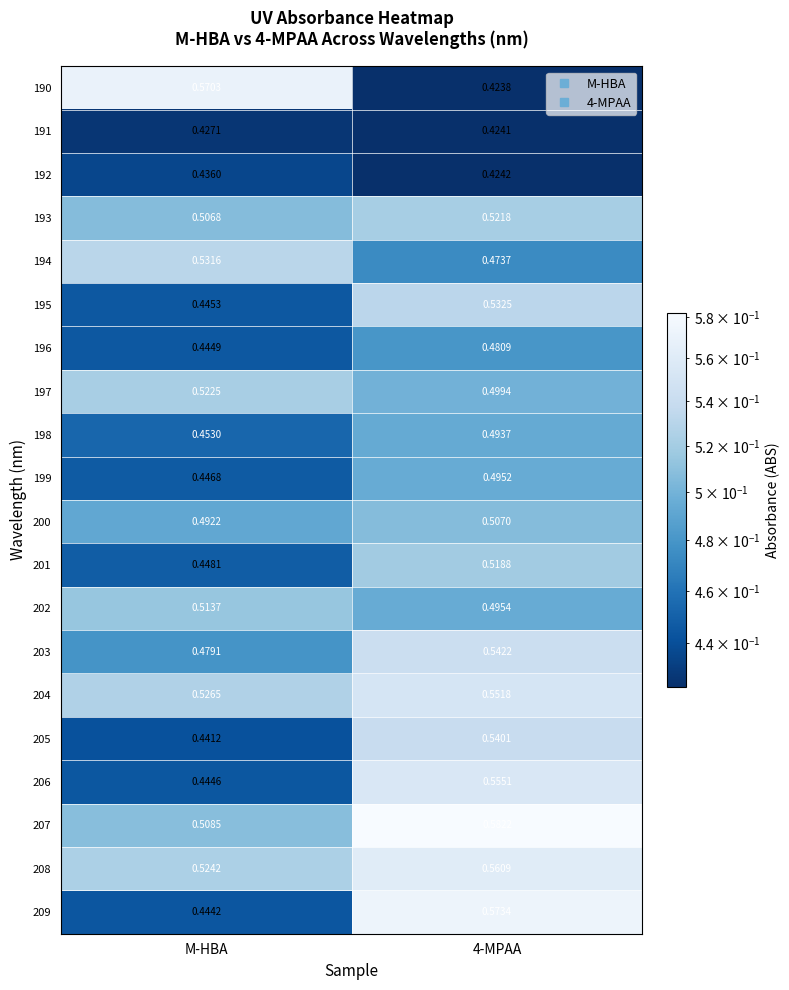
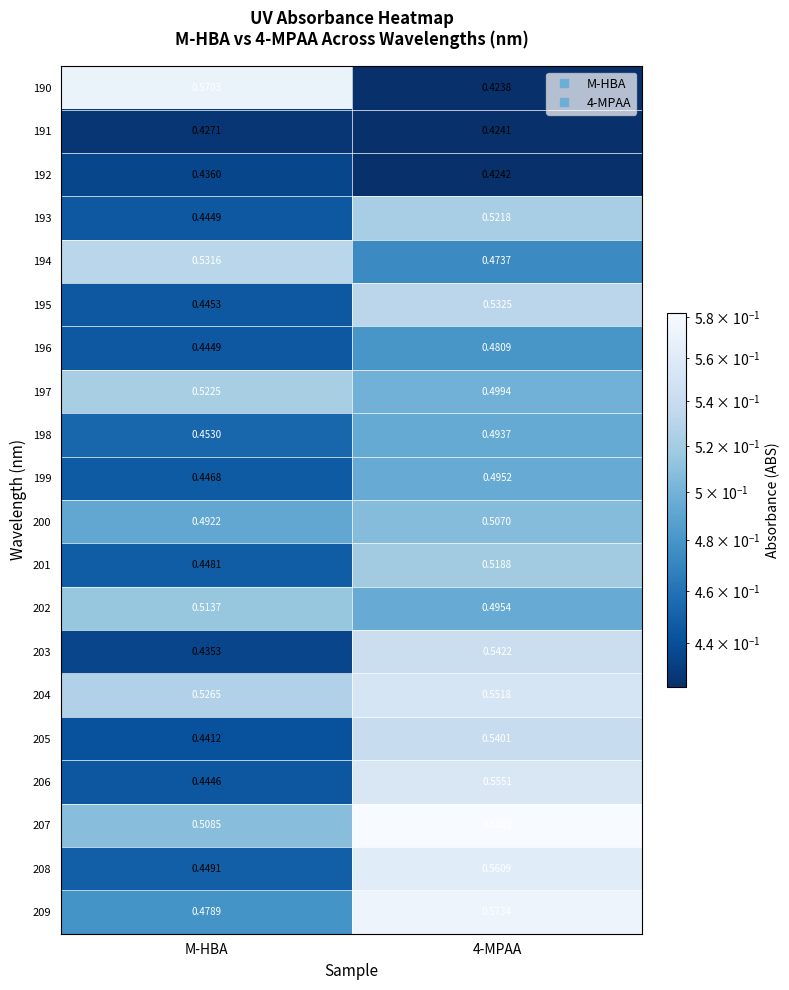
  {
    "190": {
      "4-MPAA": 0.4238
    },
    "191": {
      "M-HBA": 0.4271,
      "4-MPAA": 0.4241
    },
    "192": {
      "M-HBA": 0.4360,
      "4-MPAA": 0.4242
    },
    "193": {
-     "M-HBA": 0.5068,
+     "M-HBA": 0.4449,
      "4-MPAA": 0.5218
    },
    "194": {
      "M-HBA": 0.5316,
      "4-MPAA": 0.4737
    },
    "195": {
      "M-HBA": 0.4453,
      "4-MPAA": 0.5325
    },
    "196": {
      "M-HBA": 0.4449,
      "4-MPAA": 0.4809
    },
    "197": {
      "M-HBA": 0.5225,
      "4-MPAA": 0.4994
    },
    "198": {
      "M-HBA": 0.4530,
      "4-MPAA": 0.4937
    },
    "199": {
      "M-HBA": 0.4468,
      "4-MPAA": 0.4952
    },
    "200": {
      "M-HBA": 0.4922,
      "4-MPAA": 0.5070
    },
    "201": {
      "M-HBA": 0.4481,
      "4-MPAA": 0.5188
    },
    "202": {
      "M-HBA": 0.5137,
      "4-MPAA": 0.4954
    },
    "203": {
-     "M-HBA": 0.4791,
+     "M-HBA": 0.4353,
      "4-MPAA": 0.5422
    },
    "204": {
      "M-HBA": 0.5265
    },
    "205": {
      "M-HBA": 0.4412,
      "4-MPAA": 0.5401
    },
    "206": {
      "M-HBA": 0.4446
    },
    "207": {
      "M-HBA": 0.5085
    },
    "208": {
-     "M-HBA": 0.5242
+     "M-HBA": 0.4491
    },
    "209": {
-     "M-HBA": 0.4442
+     "M-HBA": 0.4789
    }
  }
